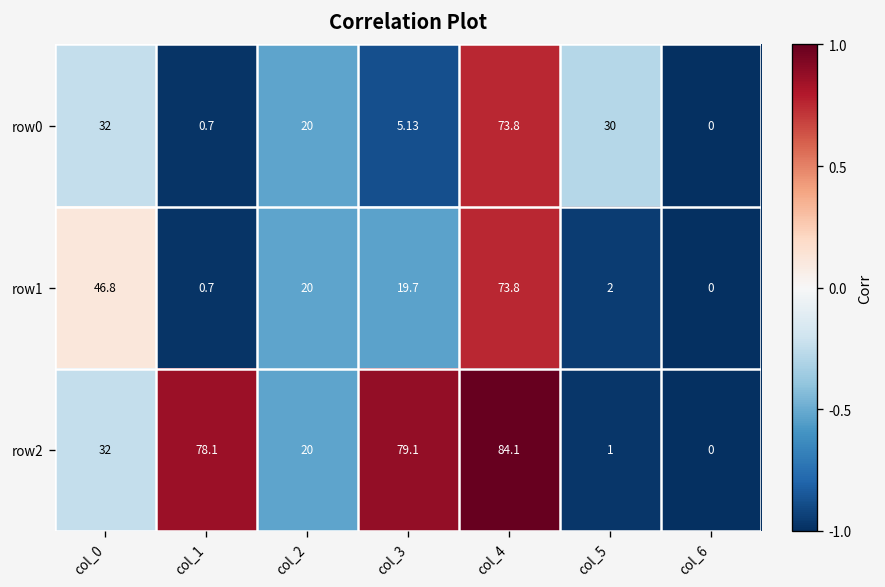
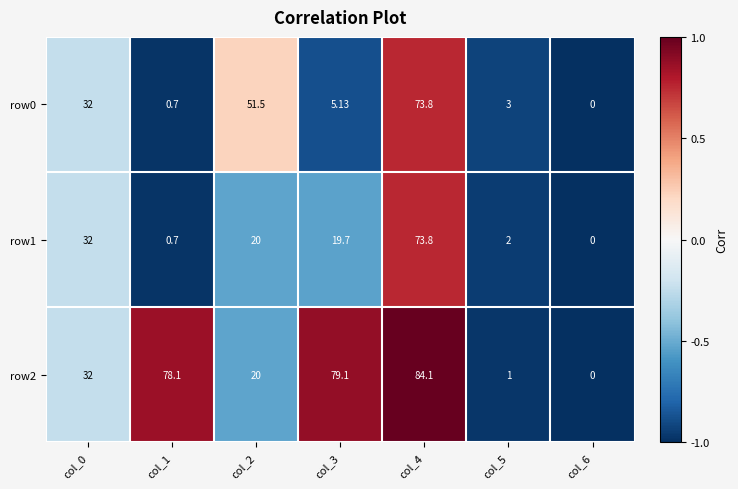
  {
    "row0": {
      "col_0": 32,
      "col_1": 0.7,
-     "col_2": 20,
+     "col_2": 51.5,
      "col_3": 5.13,
      "col_4": 73.8,
-     "col_5": 30,
+     "col_5": 3,
      "col_6": 0
    },
    "row1": {
-     "col_0": 46.8,
+     "col_0": 32,
      "col_1": 0.7,
      "col_2": 20,
      "col_3": 19.7,
      "col_4": 73.8,
      "col_5": 2,
      "col_6": 0
    },
    "row2": {
      "col_0": 32,
      "col_1": 78.1,
      "col_2": 20,
      "col_3": 79.1,
      "col_4": 84.1,
      "col_5": 1,
      "col_6": 0
    }
  }
